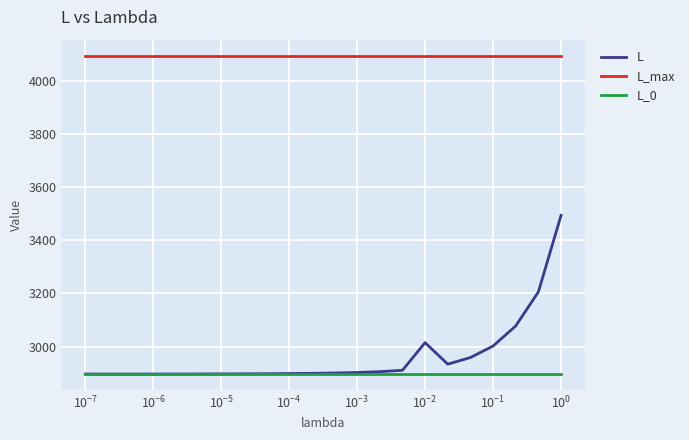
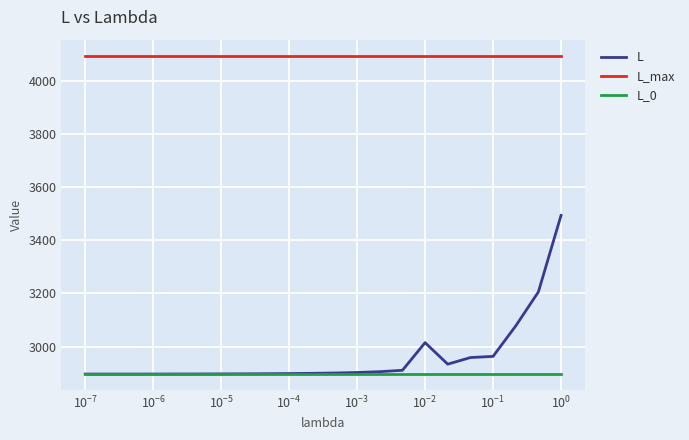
  {
    "L": {
      "10^-2": 3010,
-     "10^-1": 3000,
+     "10^-1": 2960,
      "10^0": 3490
    },
    "L_max": {
      "10^-7": 4100,
      "10^-6": 4100,
      "10^-5": 4100,
      "10^-4": 4100,
      "10^-3": 4100,
      "10^-2": 4100,
      "10^-1": 4100,
      "10^0": 4100
    },
    "L_0": {
      "10^-2": 2900,
      "10^-1": 2900,
      "10^0": 2900
    }
  }
